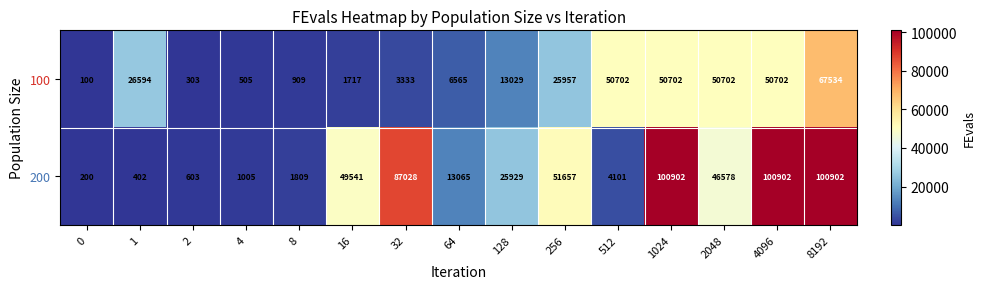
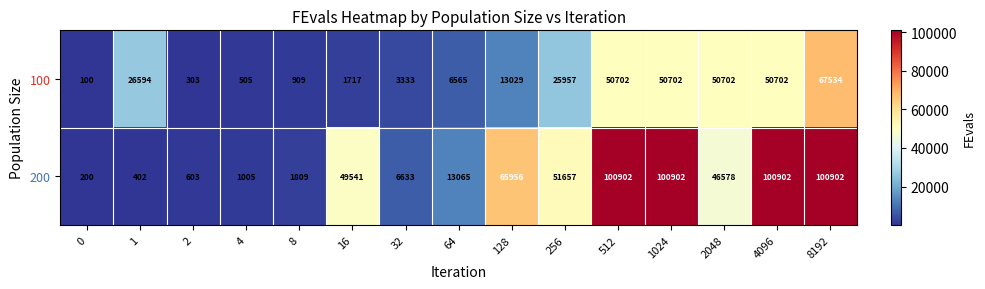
  {
    "100": {
      "0": 100,
      "1": 26594,
      "2": 303,
      "4": 505,
      "8": 909,
      "16": 1717,
      "32": 3333,
      "64": 6565,
      "128": 13029,
      "256": 25957,
      "512": 50702,
      "1024": 50702,
      "2048": 50702,
      "4096": 50702,
      "8192": 67534
    },
    "200": {
      "0": 200,
      "1": 402,
      "2": 603,
      "4": 1005,
      "8": 1809,
      "16": 49541,
-     "32": 87028,
+     "32": 6633,
      "64": 13065,
-     "128": 25929,
+     "128": 65956,
      "256": 51657,
-     "512": 4101,
+     "512": 100902,
      "1024": 100902,
      "2048": 46578,
      "4096": 100902,
      "8192": 100902
    }
  }
